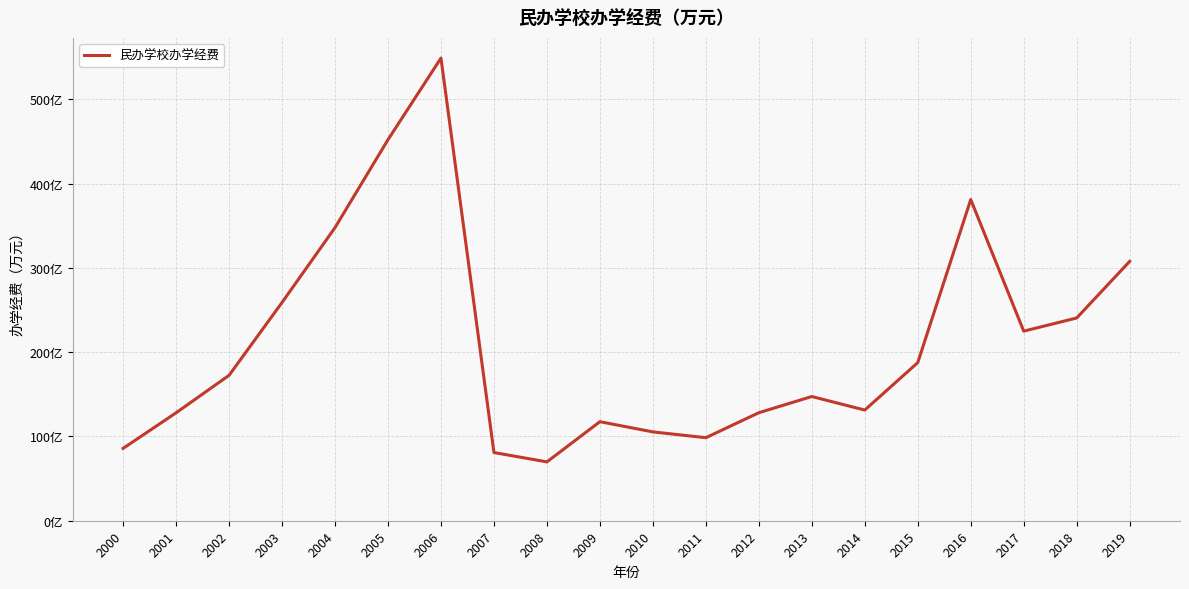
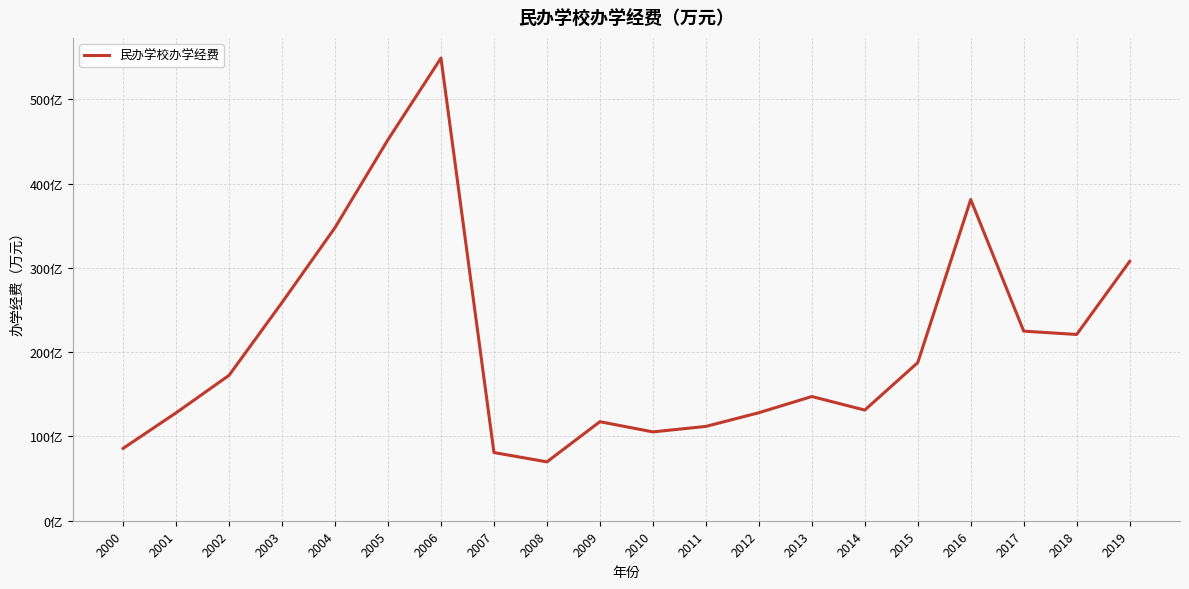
  {
    "2000": "90亿",
    "2001": "130亿",
    "2002": "170亿",
    "2003": "260亿",
    "2004": "350亿",
    "2005": "450亿",
    "2006": "550亿",
    "2007": "80亿",
    "2008": "70亿",
    "2009": "120亿",
    "2010": "110亿",
-   "2011": "100亿",
+   "2011": "110亿",
    "2012": "130亿",
    "2013": "150亿",
    "2014": "130亿",
    "2015": "190亿",
    "2016": "380亿",
    "2017": "230亿",
-   "2018": "240亿",
+   "2018": "220亿",
    "2019": "310亿"
  }
